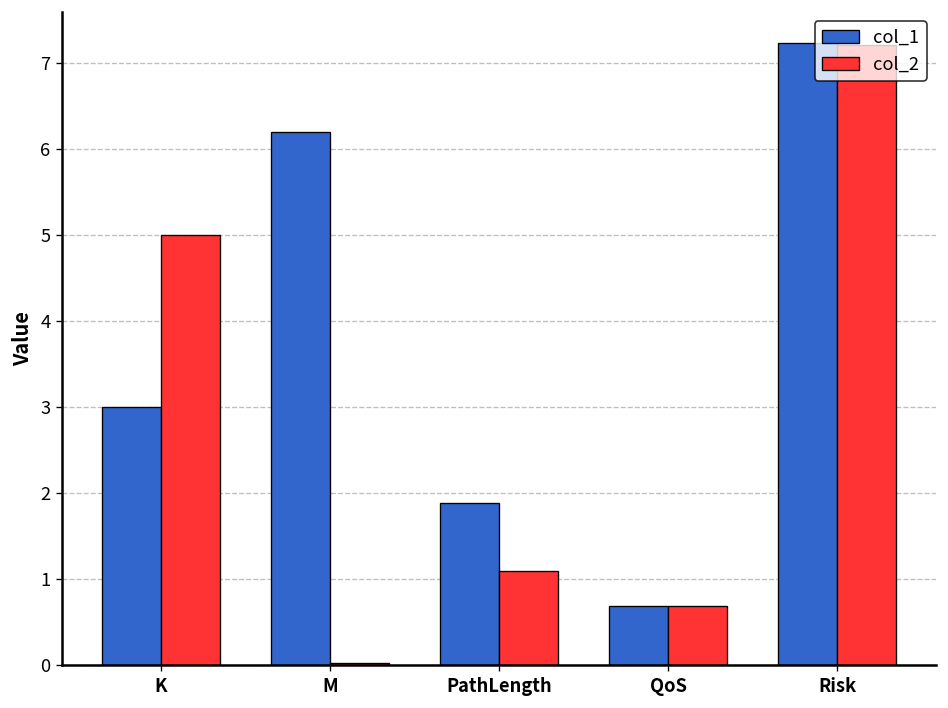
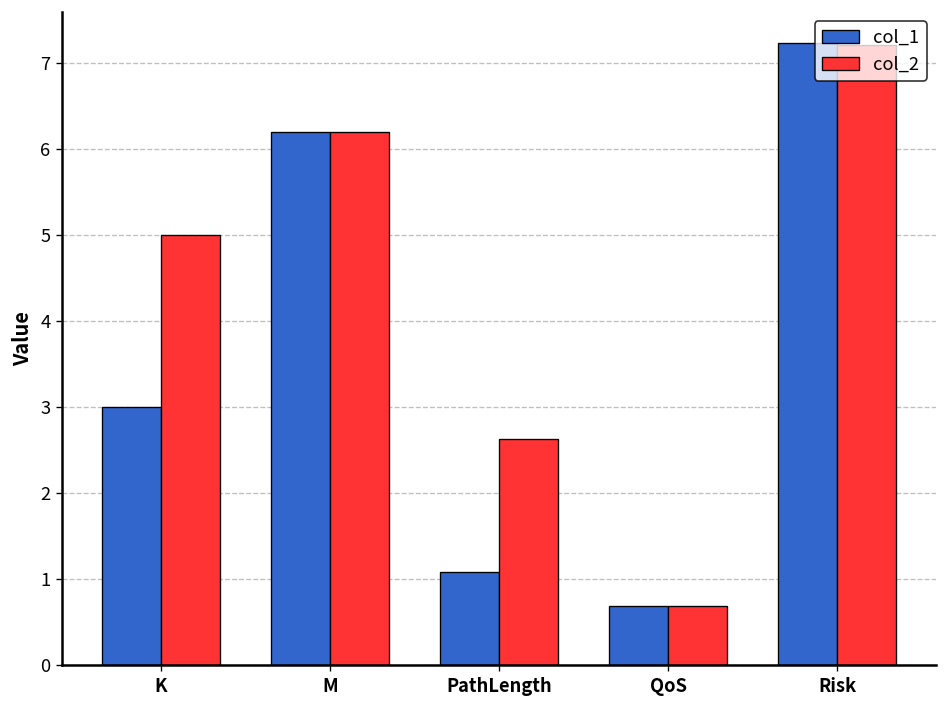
  {
    "col_1": {
      "K": 3.0,
      "M": 6.2,
-     "PathLength": 1.9,
+     "PathLength": 1.1,
      "QoS": 0.7,
      "Risk": 7.2
    },
    "col_2": {
      "K": 5.0,
-     "M": 0.0,
-     "PathLength": 1.1,
+     "M": 6.2,
+     "PathLength": 2.6,
      "QoS": 0.7
    }
  }
